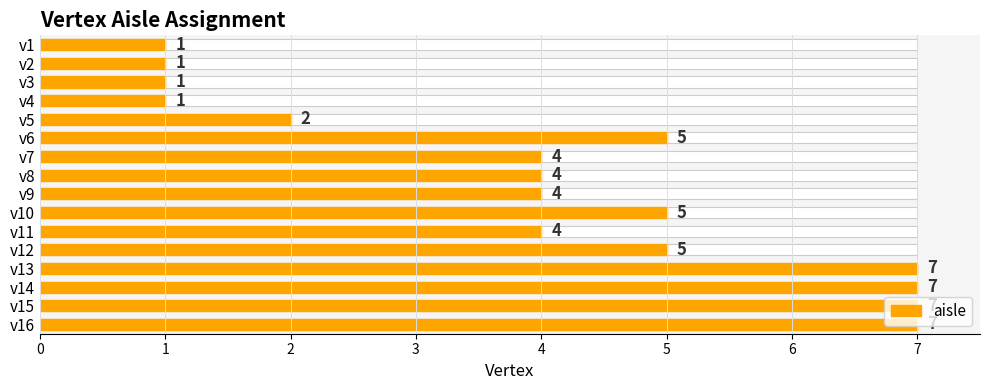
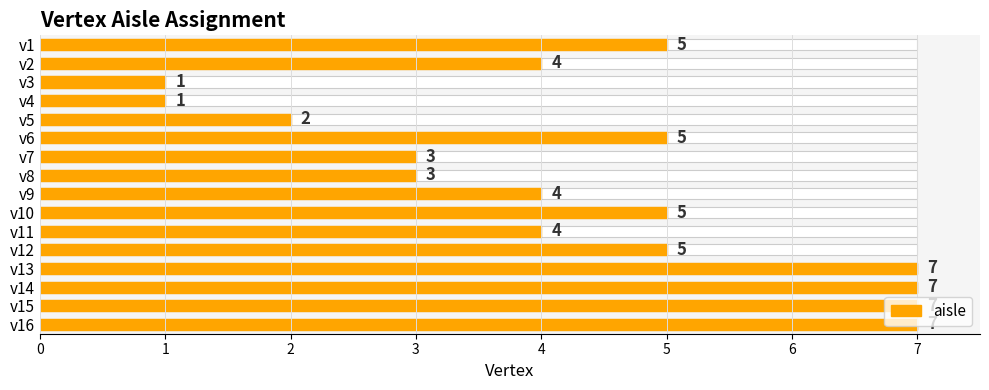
  {
    "aisle": {
-     "v1": 1,
-     "v2": 1,
-     "v7": 4,
-     "v8": 4,
+     "v1": 5,
+     "v2": 4,
+     "v7": 3,
+     "v8": 3,
      "v13": 7,
      "v14": 7
    }
  }
